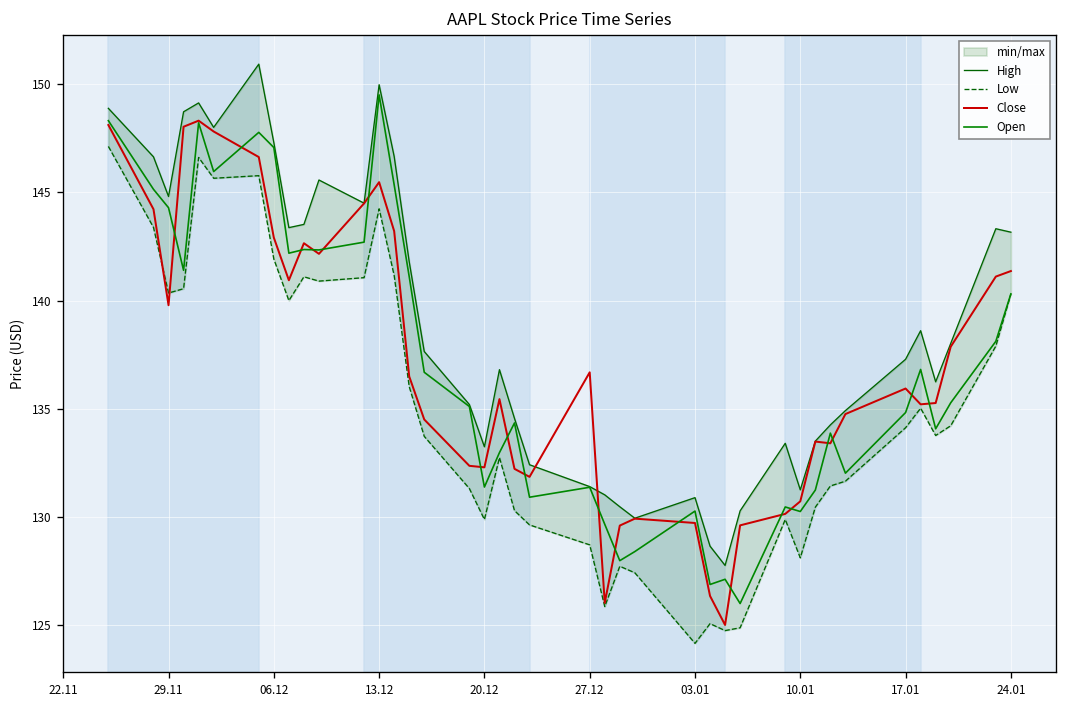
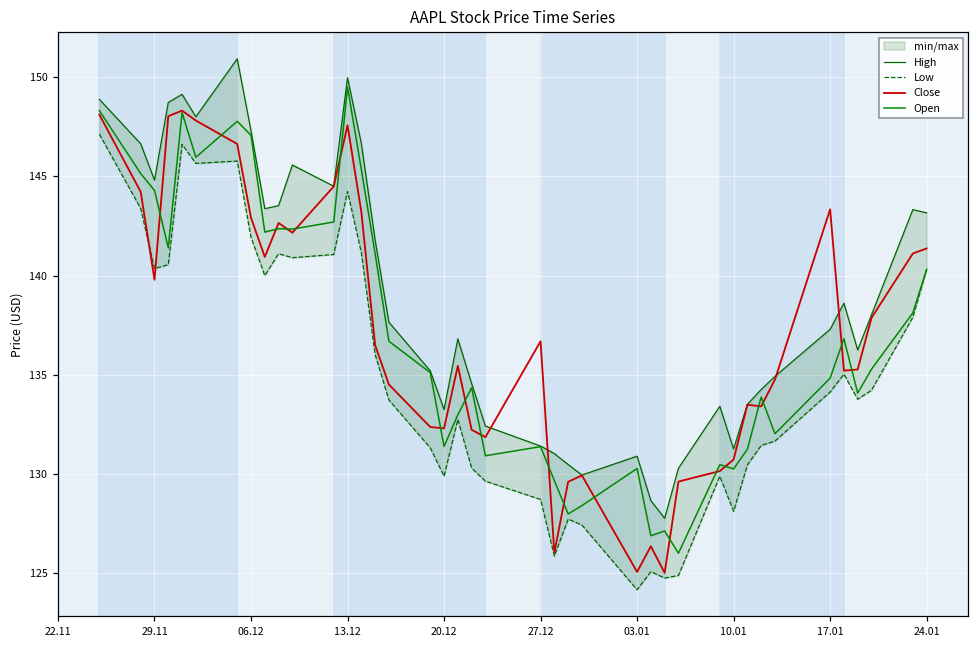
  {
    "Close": {
      "29.11": 139.8,
      "06.12": 142.9,
-     "13.12": 145.5,
+     "13.12": 147.6,
      "20.12": 132.3,
      "27.12": 136.7,
-     "03.01": 129.7,
+     "03.01": 125.1,
      "10.01": 130.7,
-     "17.01": 135.9,
+     "17.01": 143.3,
      "24.01": 141.4
    }
  }
